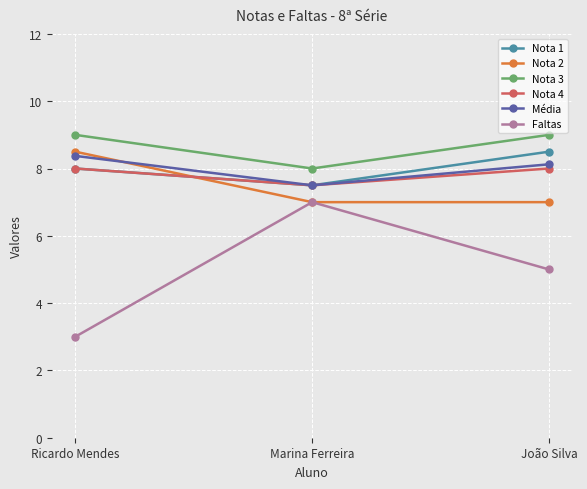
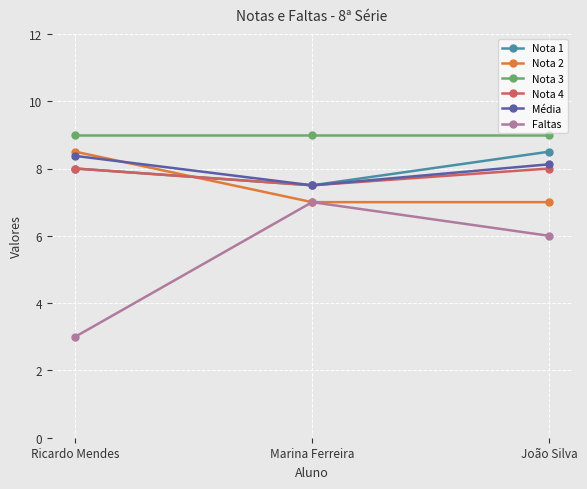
  {
    "Nota 3": {
      "Ricardo Mendes": 9,
-     "Marina Ferreira": 8,
+     "Marina Ferreira": 9,
      "João Silva": 9
    },
    "Faltas": {
      "Ricardo Mendes": 3,
-     "João Silva": 5
+     "João Silva": 6
    }
  }
